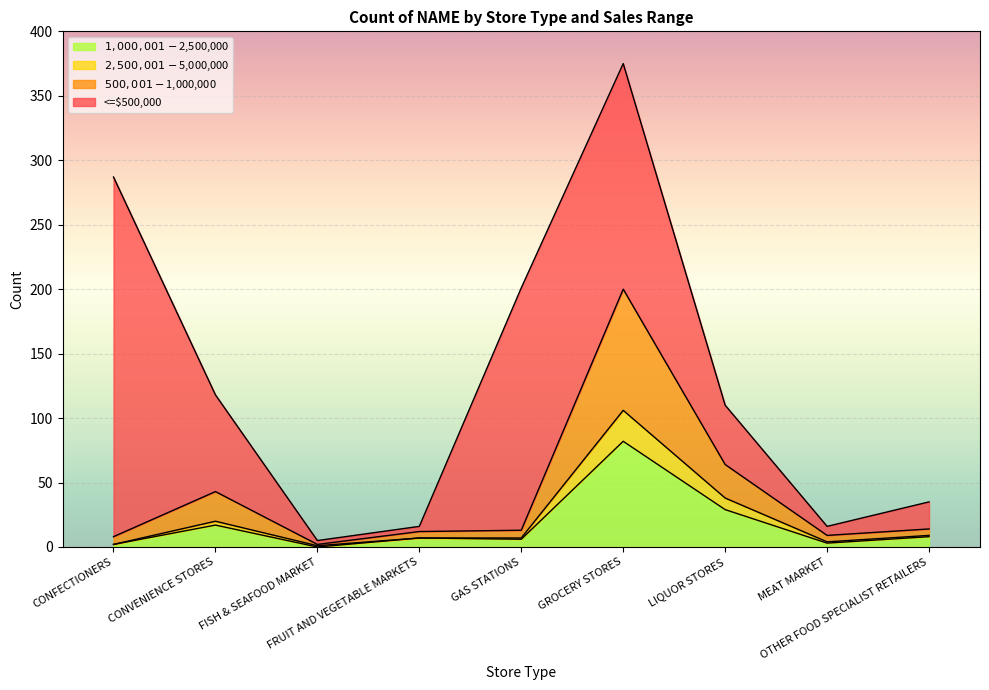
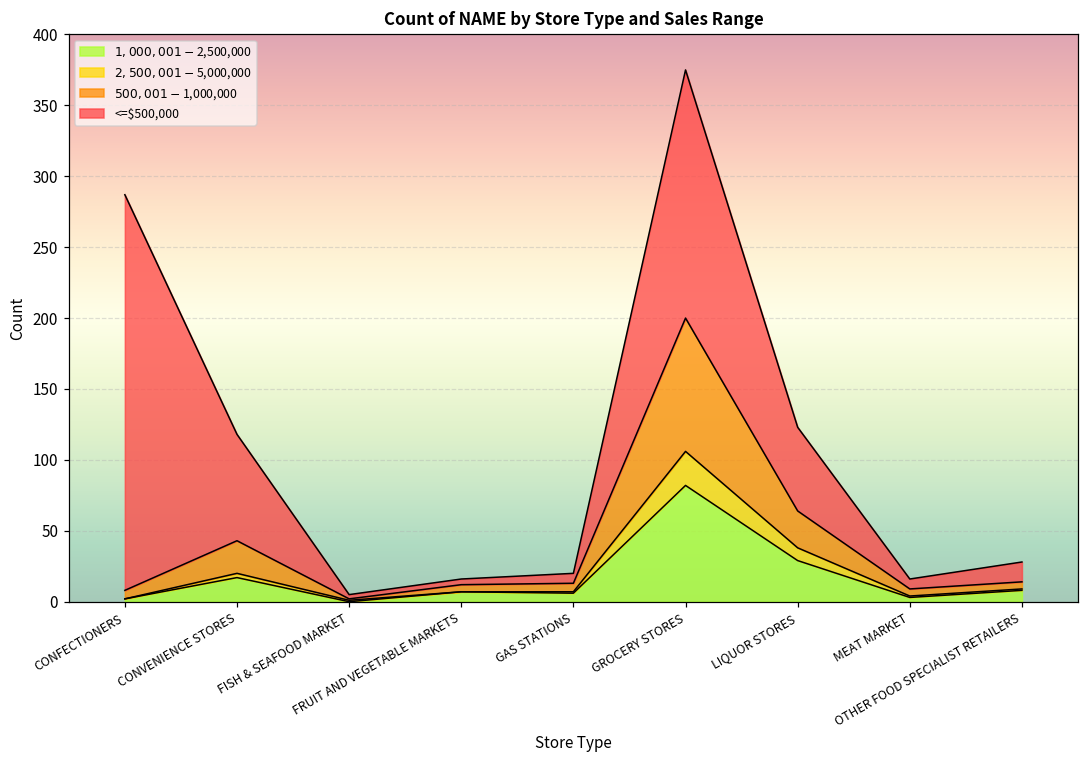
  {
    "<=$500,000": {
      "CONFECTIONERS": 279,
      "CONVENIENCE STORES": 75,
      "FISH & SEAFOOD MARKET": 3,
      "FRUIT AND VEGETABLE MARKETS": 4,
-     "GAS STATIONS": 188,
+     "GAS STATIONS": 7,
      "GROCERY STORES": 175,
-     "LIQUOR STORES": 46,
+     "LIQUOR STORES": 59,
      "MEAT MARKET": 7,
-     "OTHER FOOD SPECIALIST RETAILERS": 21
+     "OTHER FOOD SPECIALIST RETAILERS": 14
    }
  }
